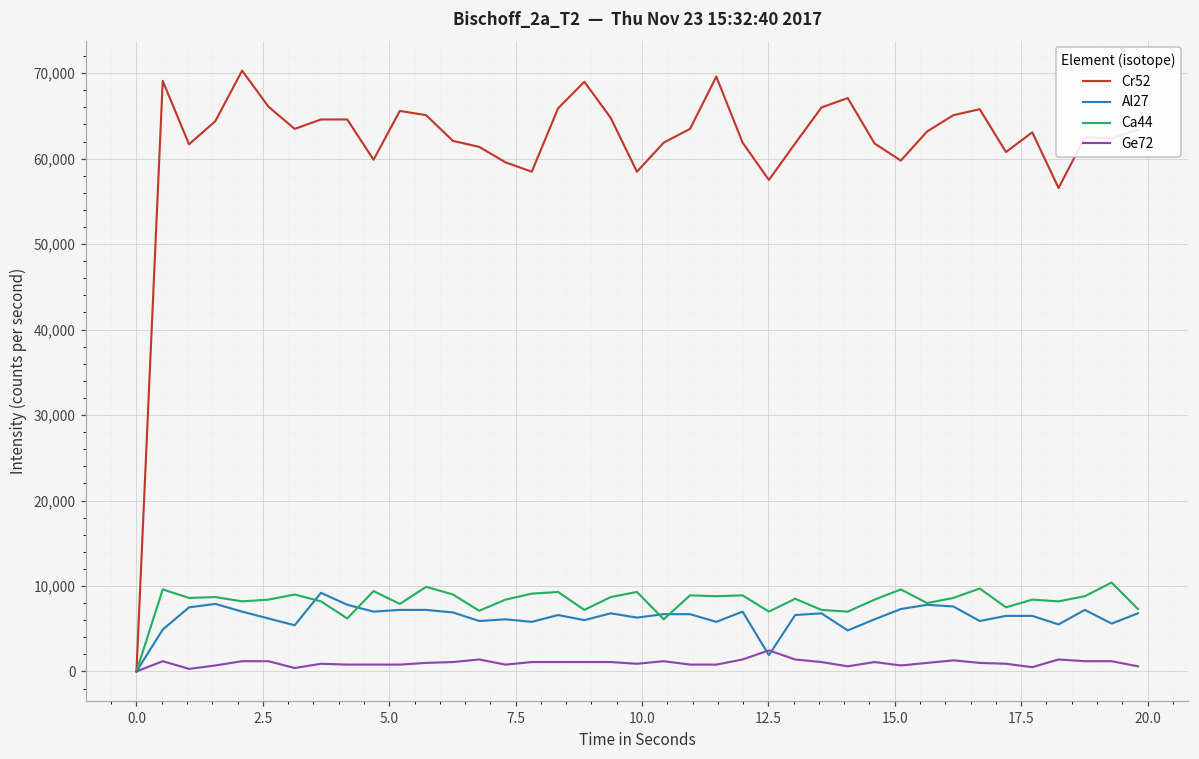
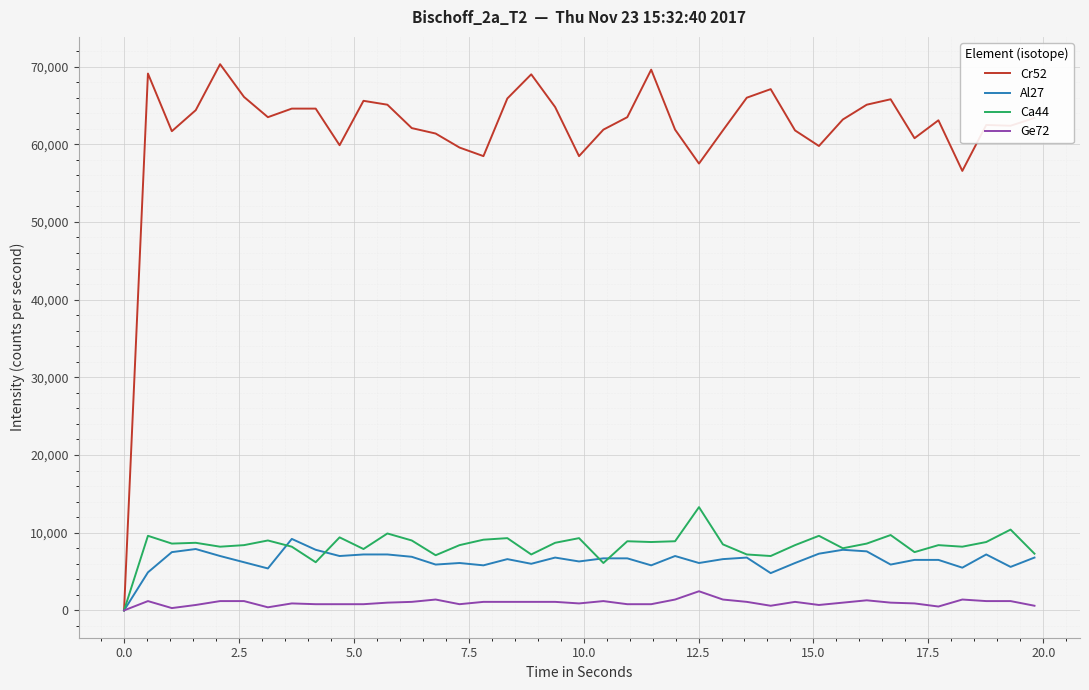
  {
    "Cr52": {
      "12.5": "58,000"
    },
    "Al27": {
-     "12.5": "2,000"
+     "12.5": "6,000"
    },
    "Ca44": {
-     "12.5": "7,000"
+     "12.5": "13,000"
    },
    "Ge72": {
      "12.5": "2,000"
    }
  }
